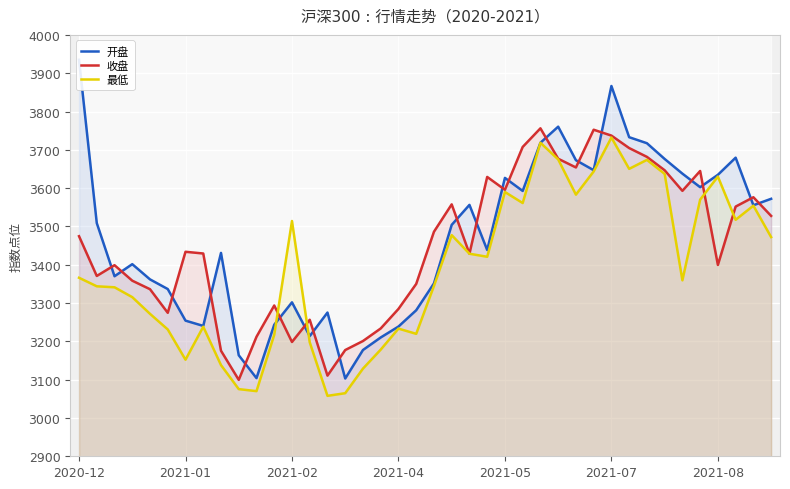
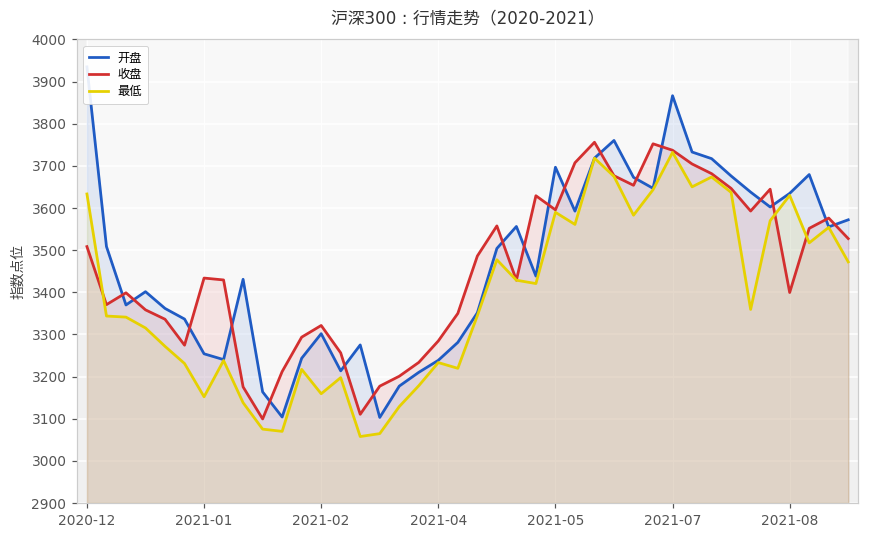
  {
    "开盘": {
      "2021-01": 3250,
      "2021-02": 3300,
-     "2021-05": 3630,
+     "2021-05": 3700,
      "2021-07": 3870
    },
    "收盘": {
-     "2020-12": 3470,
+     "2020-12": 3510,
      "2021-01": 3430,
-     "2021-02": 3200,
+     "2021-02": 3320,
      "2021-04": 3280,
      "2021-08": 3400
    },
    "最低": {
-     "2020-12": 3370,
+     "2020-12": 3630,
      "2021-01": 3150,
-     "2021-02": 3510
+     "2021-02": 3160
    }
  }
